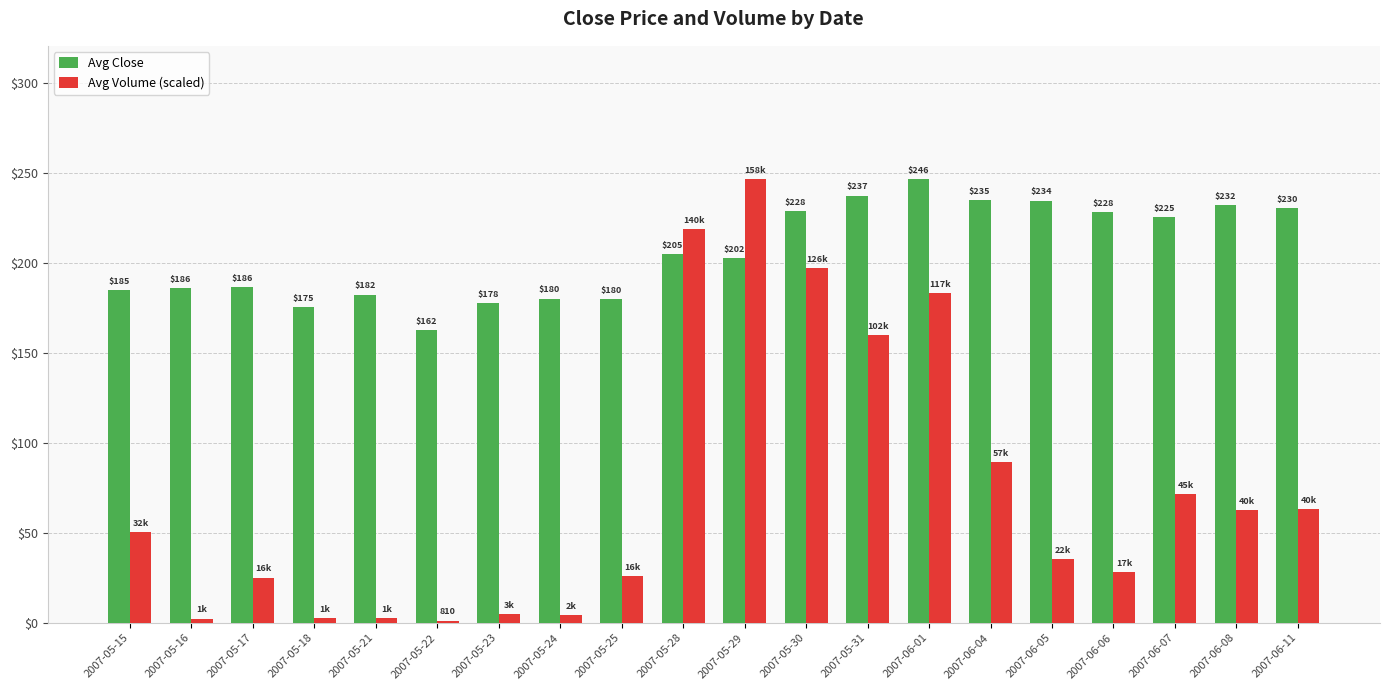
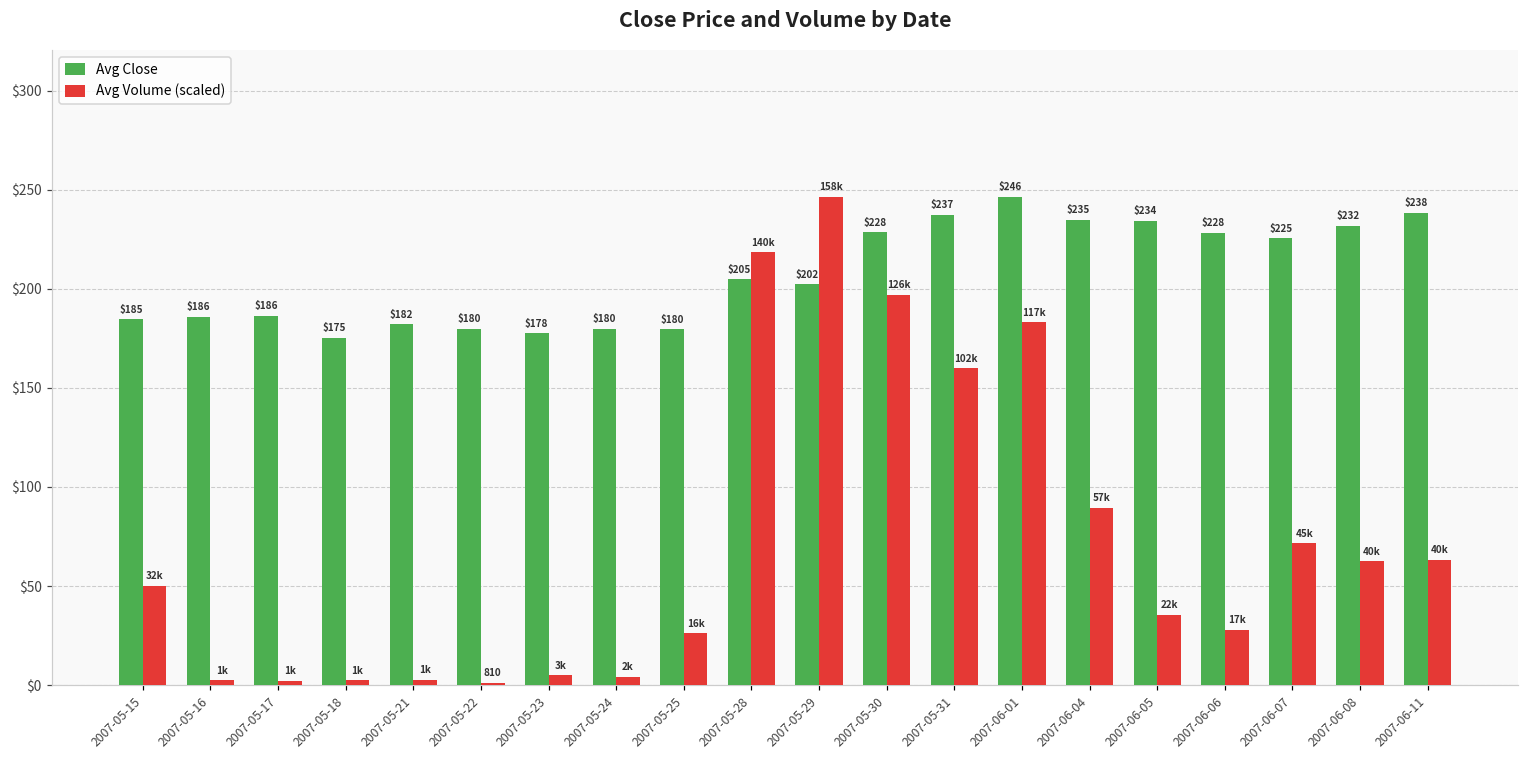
  {
    "Avg Close": {
      "2007-05-15": "$185",
      "2007-05-16": "$186",
      "2007-05-17": "$186",
      "2007-05-18": "$175",
      "2007-05-21": "$182",
-     "2007-05-22": "$162",
+     "2007-05-22": "$180",
      "2007-05-23": "$178",
      "2007-05-24": "$180",
      "2007-05-25": "$180",
      "2007-05-28": "$205",
      "2007-05-29": "$202",
      "2007-05-30": "$228",
      "2007-05-31": "$237",
      "2007-06-01": "$246",
      "2007-06-04": "$235",
      "2007-06-05": "$234",
      "2007-06-06": "$228",
      "2007-06-07": "$225",
      "2007-06-08": "$232",
-     "2007-06-11": "$230"
+     "2007-06-11": "$238"
    },
    "Avg Volume (scaled)": {
-     "2007-05-17": "16k"
+     "2007-05-17": "1k"
    }
  }
